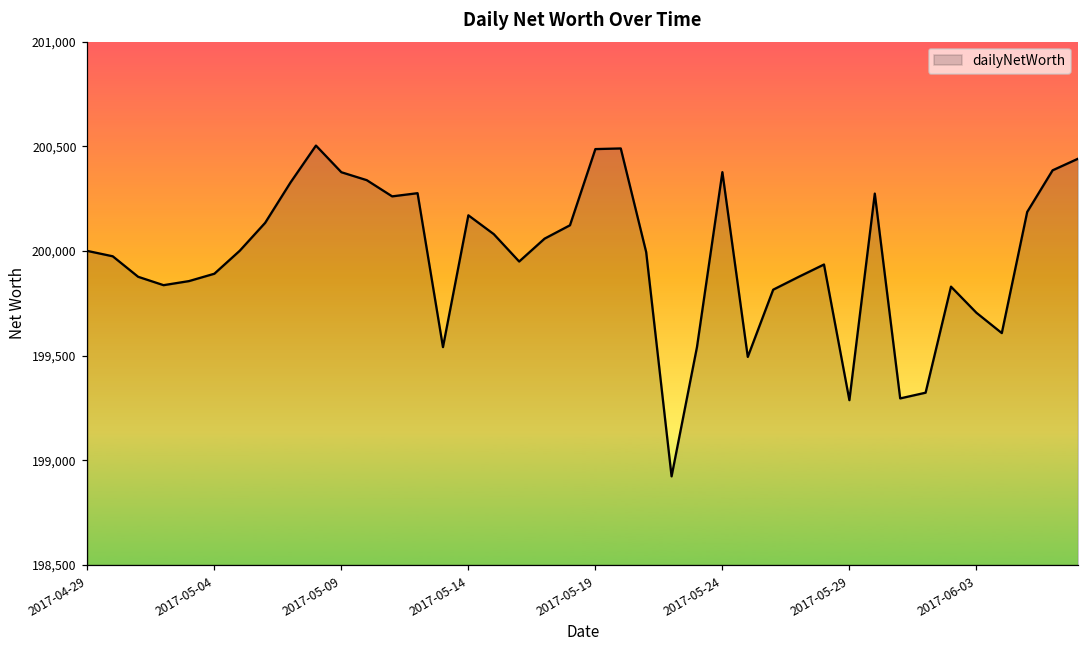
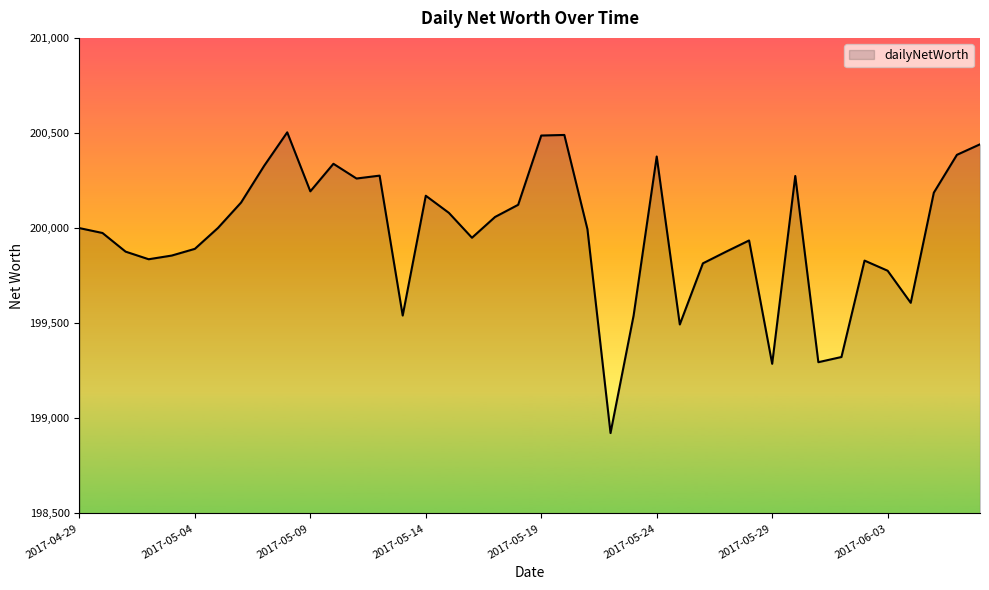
  {
    "2017-04-29": "200,000",
    "2017-05-04": "199,890",
-   "2017-05-09": "200,380",
+   "2017-05-09": "200,190",
    "2017-05-14": "200,170",
    "2017-05-19": "200,490",
    "2017-05-24": "200,380",
    "2017-05-29": "199,290",
-   "2017-06-03": "199,700"
+   "2017-06-03": "199,780"
  }
